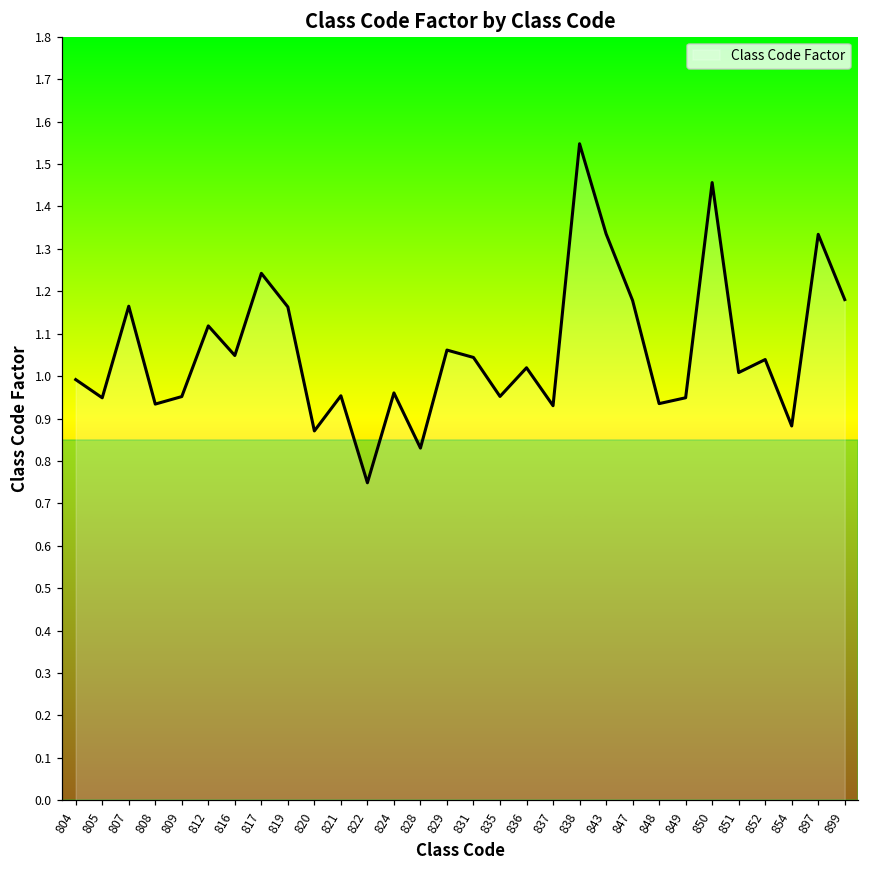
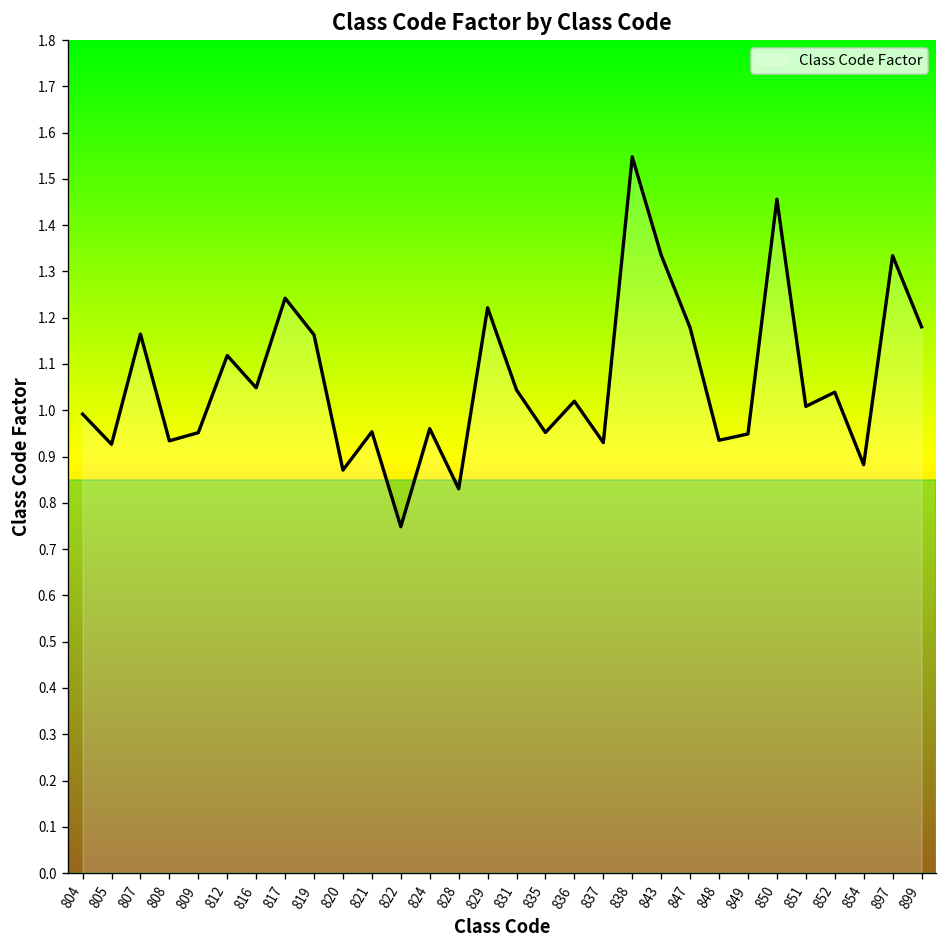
  {
    "804": 0.99,
-   "805": 0.95,
+   "805": 0.93,
    "807": 1.16,
    "808": 0.93,
    "809": 0.95,
    "812": 1.12,
    "816": 1.05,
    "817": 1.24,
    "819": 1.16,
    "820": 0.87,
    "821": 0.95,
    "824": 0.96,
-   "829": 1.06,
+   "829": 1.22,
    "831": 1.04,
    "835": 0.95,
    "836": 1.02,
    "837": 0.93,
    "838": 1.55,
    "843": 1.34,
    "847": 1.18,
    "848": 0.94,
    "849": 0.95,
    "850": 1.46,
    "851": 1.01,
    "852": 1.04,
    "854": 0.88,
    "897": 1.33,
    "899": 1.18
  }
